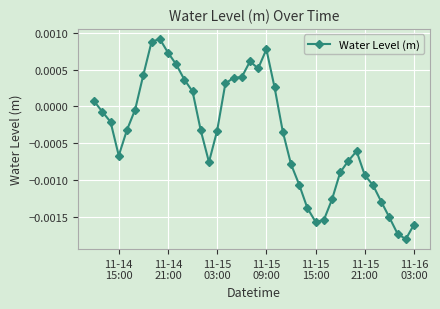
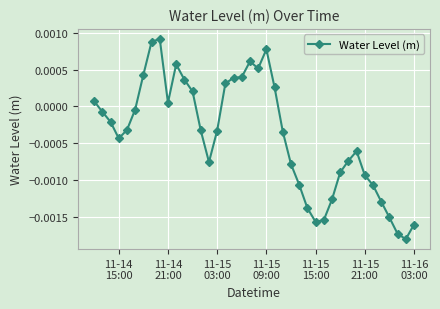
  {
-   "11-14 15:00": -0.0007,
-   "11-14 21:00": 0.0007,
+   "11-14 15:00": -0.0004,
+   "11-14 21:00": 0.0001,
    "11-15 03:00": -0.0003,
    "11-15 09:00": 0.0008,
    "11-15 15:00": -0.0016,
    "11-15 21:00": -0.0009,
    "11-16 03:00": -0.0016
  }
